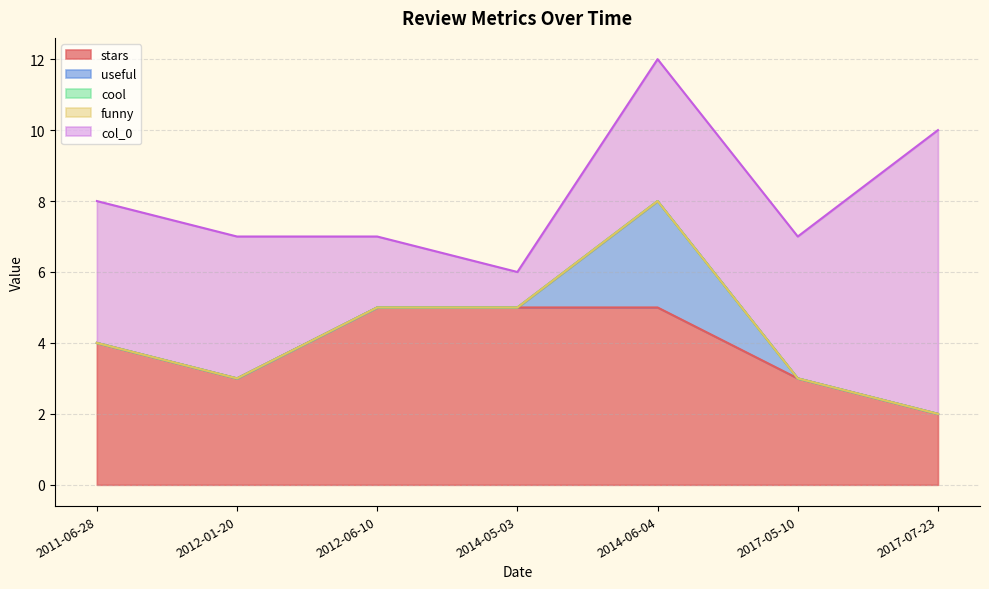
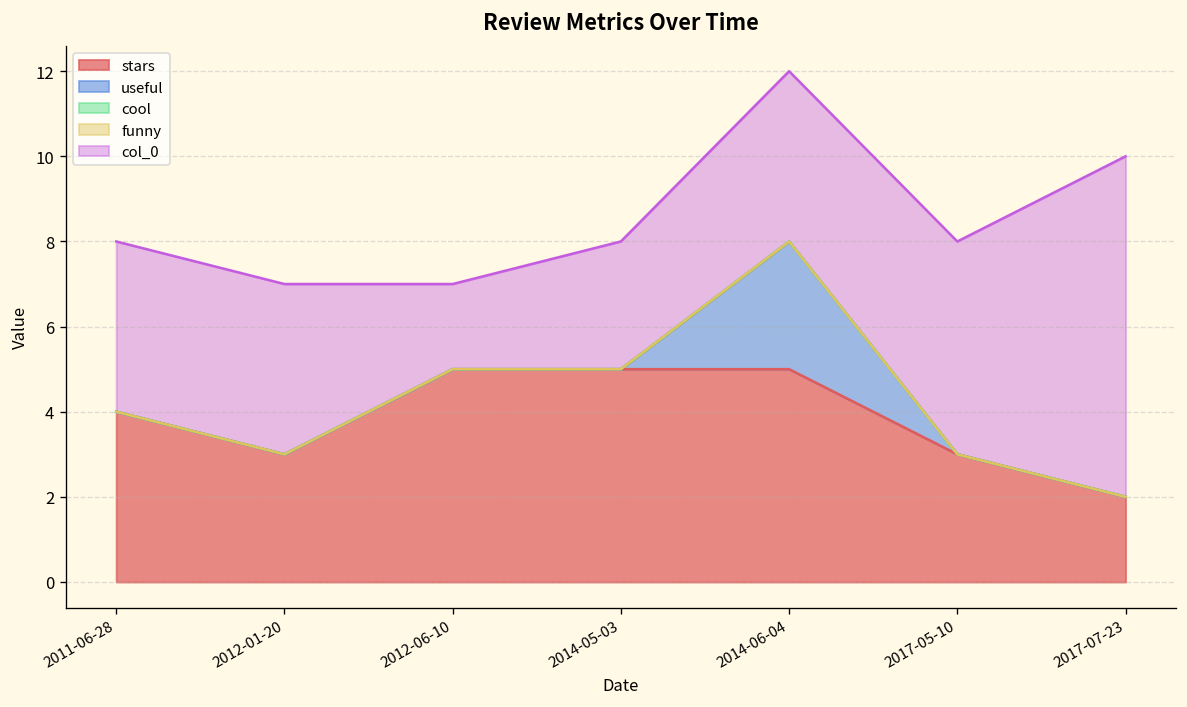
  {
    "stars": {
      "2014-06-04": 5
    },
    "funny": {
      "2014-06-04": 8
    },
    "col_0": {
      "2011-06-28": 4,
      "2012-01-20": 4,
      "2012-06-10": 2,
-     "2014-05-03": 1,
+     "2014-05-03": 3,
      "2014-06-04": 4,
-     "2017-05-10": 4,
+     "2017-05-10": 5,
      "2017-07-23": 8
    }
  }
